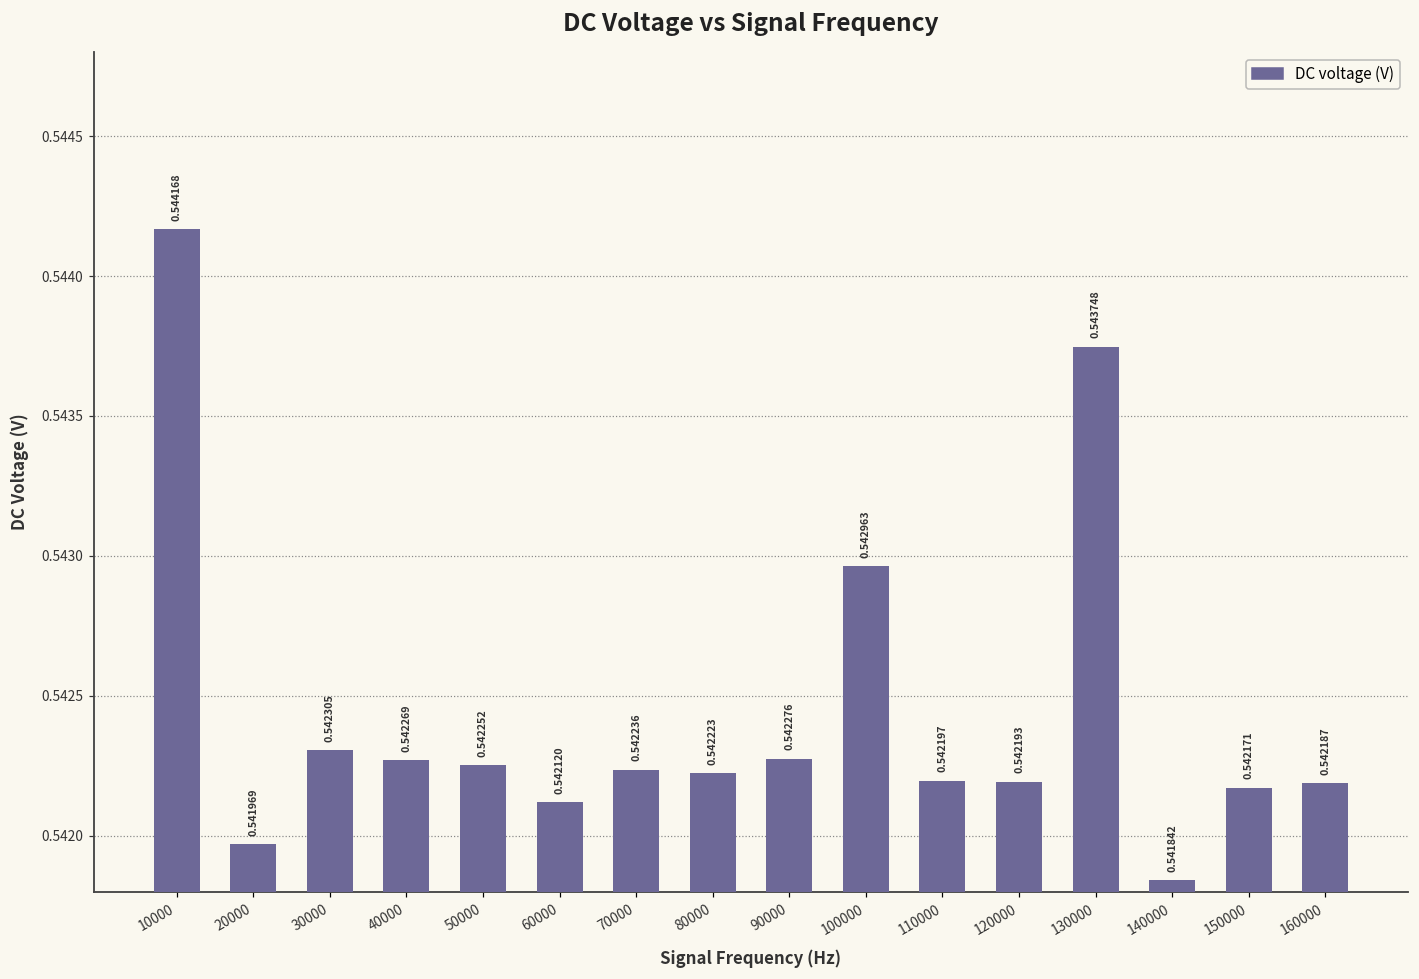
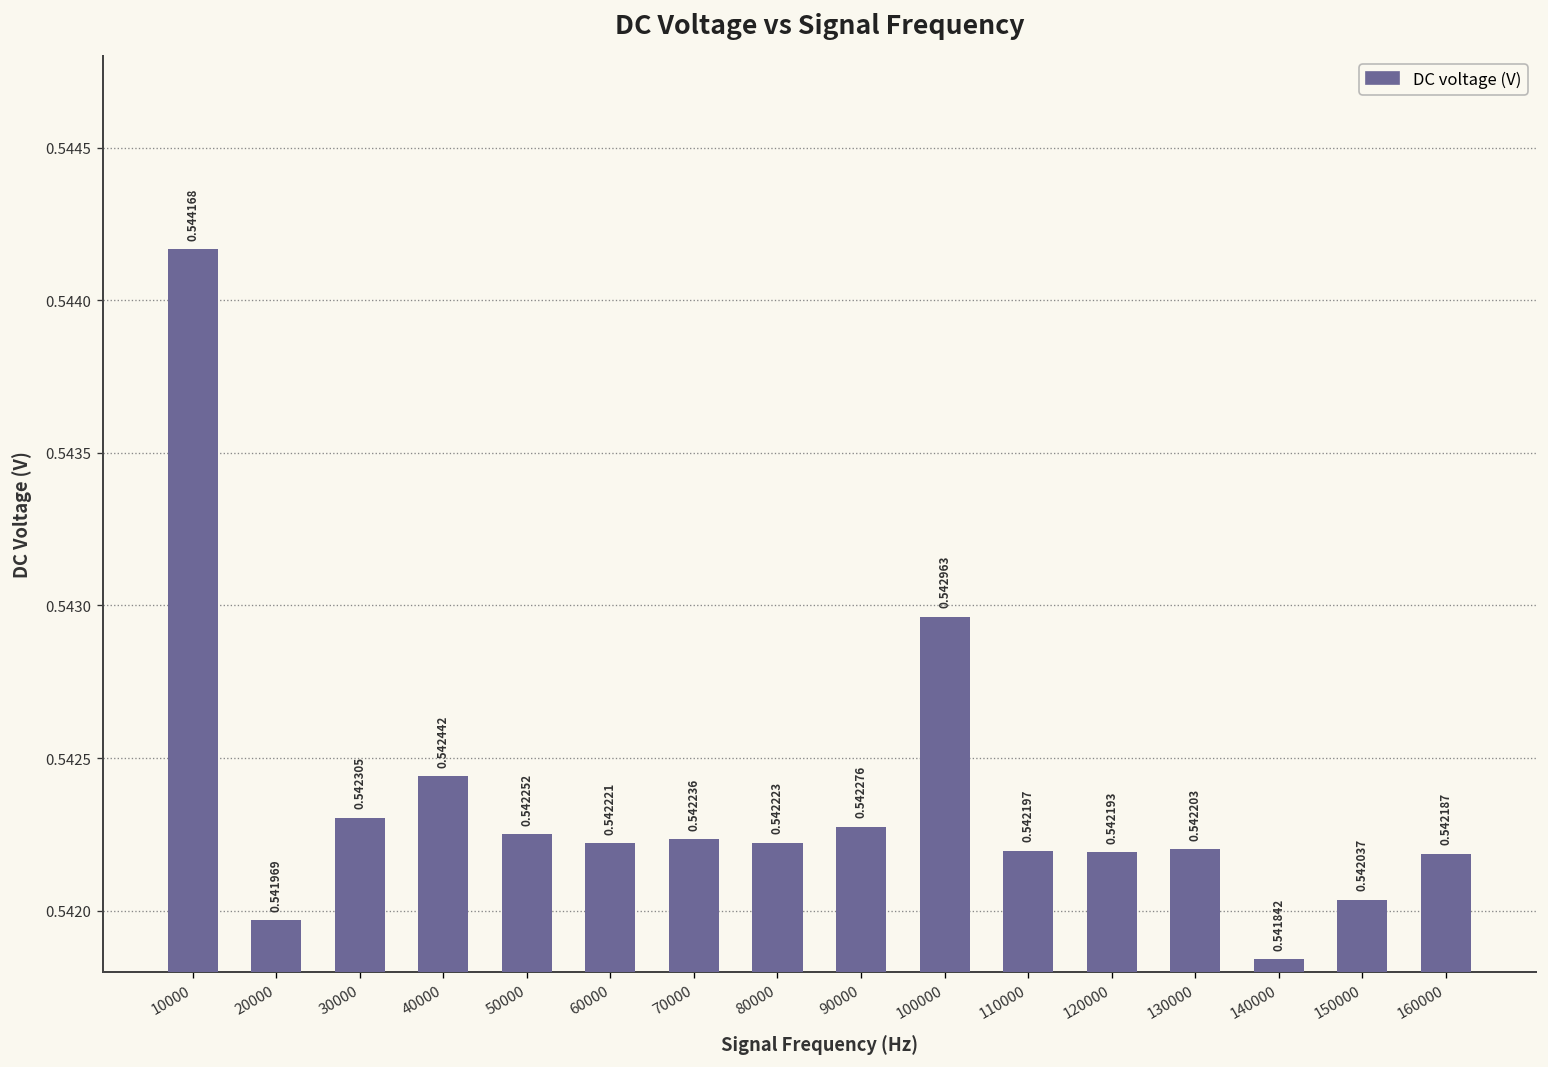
  {
    "10000": 0.544168,
    "20000": 0.541969,
    "30000": 0.542305,
-   "40000": 0.542269,
+   "40000": 0.542442,
    "50000": 0.542252,
-   "60000": 0.542120,
+   "60000": 0.542221,
    "70000": 0.542236,
    "80000": 0.542223,
    "90000": 0.542276,
    "100000": 0.542963,
    "110000": 0.542197,
    "120000": 0.542193,
-   "130000": 0.543748,
+   "130000": 0.542203,
    "140000": 0.541842,
-   "150000": 0.542171,
+   "150000": 0.542037,
    "160000": 0.542187
  }
